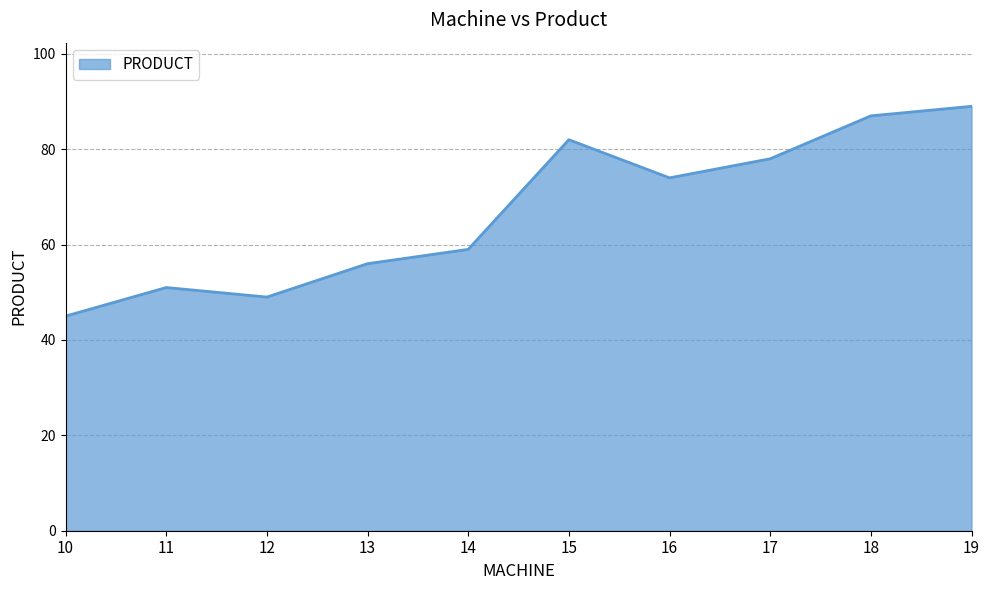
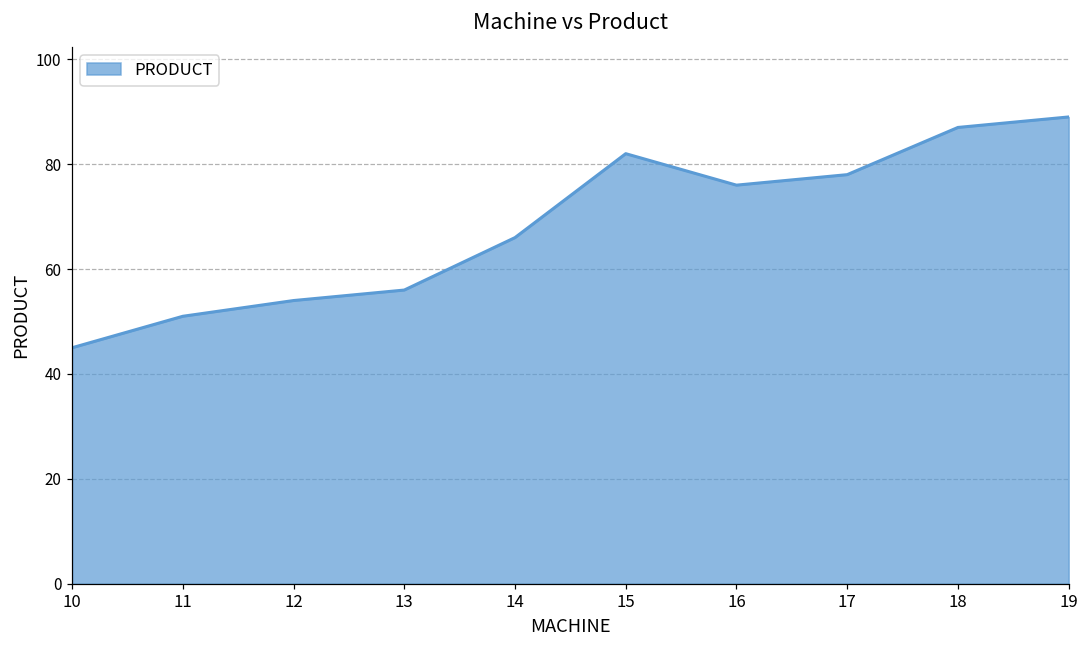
  {
    "10": 45,
    "11": 51,
-   "12": 49,
+   "12": 54,
    "13": 56,
-   "14": 59,
+   "14": 66,
    "15": 82,
-   "16": 74,
+   "16": 76,
    "17": 78,
    "18": 87,
    "19": 89
  }
